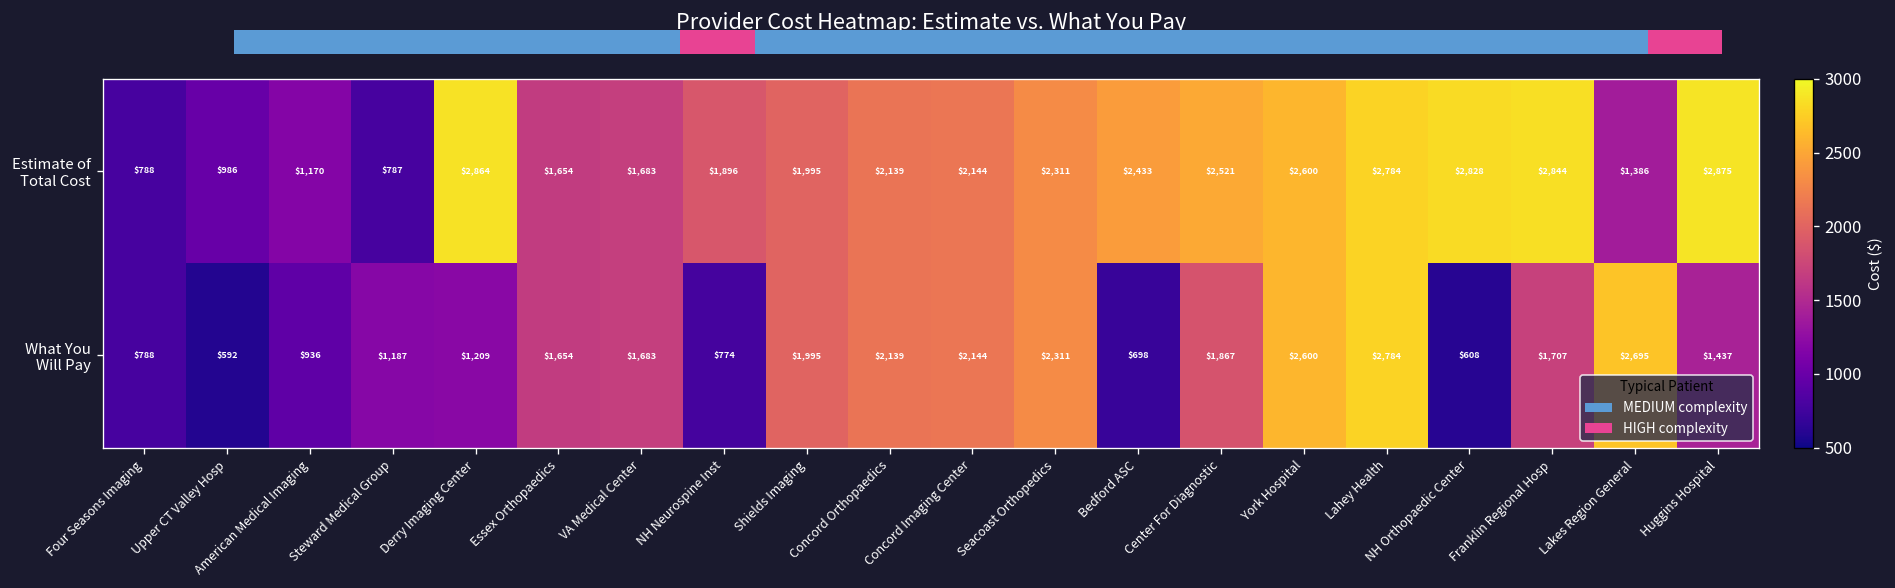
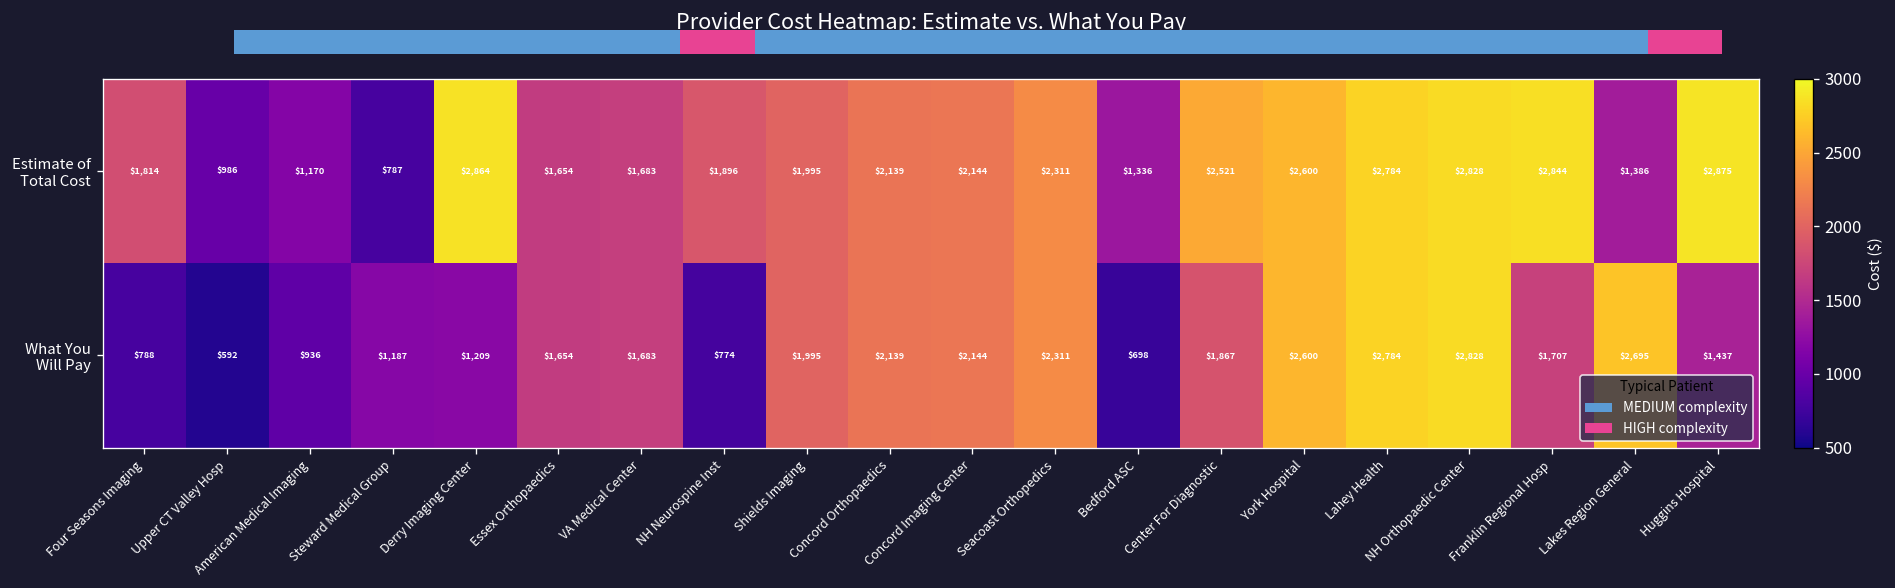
  {
    "Provider Cost Heatmap: Estimate vs. What You Pay": {
      "Estimate of Total Cost": {
-       "Four Seasons Imaging": "$788",
+       "Four Seasons Imaging": "$1,814",
        "Upper CT Valley Hosp": "$986",
        "American Medical Imaging": "$1,170",
        "Steward Medical Group": "$787",
        "Derry Imaging Center": "$2,864",
        "Essex Orthopaedics": "$1,654",
        "VA Medical Center": "$1,683",
        "NH Neurospine Inst": "$1,896",
        "Shields Imaging": "$1,995",
        "Concord Orthopaedics": "$2,139",
        "Concord Imaging Center": "$2,144",
        "Seacoast Orthopedics": "$2,311",
-       "Bedford ASC": "$2,433",
+       "Bedford ASC": "$1,336",
        "Center For Diagnostic": "$2,521",
        "York Hospital": "$2,600",
        "Lahey Health": "$2,784",
        "NH Orthopaedic Center": "$2,828",
        "Franklin Regional Hosp": "$2,844",
        "Lakes Region General": "$1,386",
        "Huggins Hospital": "$2,875"
      },
      "What You Will Pay": {
        "Four Seasons Imaging": "$788",
        "Upper CT Valley Hosp": "$592",
        "American Medical Imaging": "$936",
        "Steward Medical Group": "$1,187",
        "Derry Imaging Center": "$1,209",
        "Essex Orthopaedics": "$1,654",
        "VA Medical Center": "$1,683",
        "NH Neurospine Inst": "$774",
        "Shields Imaging": "$1,995",
        "Concord Orthopaedics": "$2,139",
        "Concord Imaging Center": "$2,144",
        "Seacoast Orthopedics": "$2,311",
        "Bedford ASC": "$698",
        "Center For Diagnostic": "$1,867",
        "York Hospital": "$2,600",
        "Lahey Health": "$2,784",
-       "NH Orthopaedic Center": "$608",
+       "NH Orthopaedic Center": "$2,828",
        "Franklin Regional Hosp": "$1,707",
        "Lakes Region General": "$2,695",
        "Huggins Hospital": "$1,437"
      }
    }
  }
